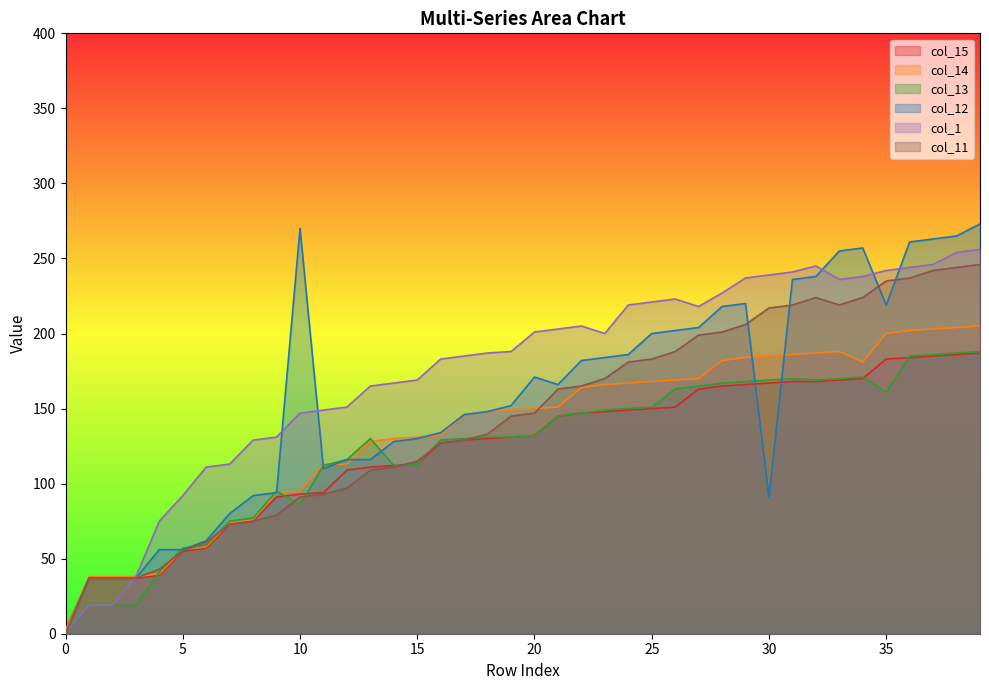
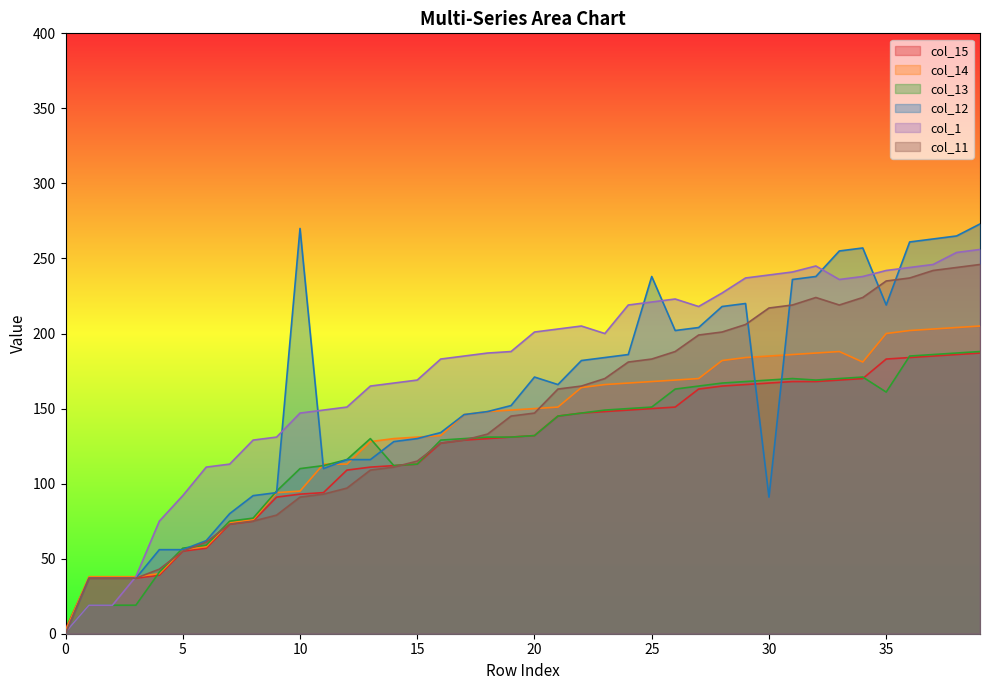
  {
    "col_13": {
-     "10": 86,
+     "10": 110,
      "30": 169,
      "35": 161
    },
    "col_12": {
      "10": 270,
      "20": 171,
-     "25": 200,
+     "25": 238,
      "30": 91,
      "35": 219
    }
  }
